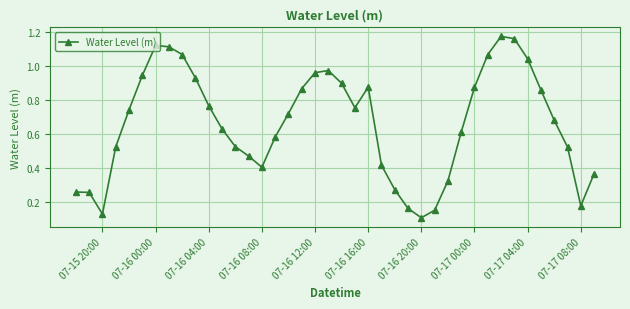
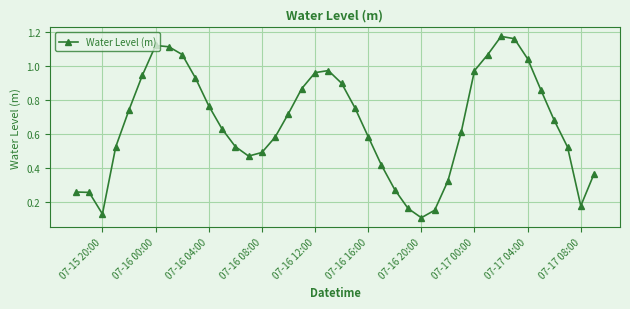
  {
    "07-15 20:00": 0.13,
    "07-16 04:00": 0.77,
-   "07-16 08:00": 0.41,
+   "07-16 08:00": 0.49,
    "07-16 12:00": 0.96,
-   "07-16 16:00": 0.88,
+   "07-16 16:00": 0.58,
    "07-16 20:00": 0.11,
-   "07-17 00:00": 0.87,
+   "07-17 00:00": 0.97,
    "07-17 04:00": 1.04,
    "07-17 08:00": 0.18
  }
